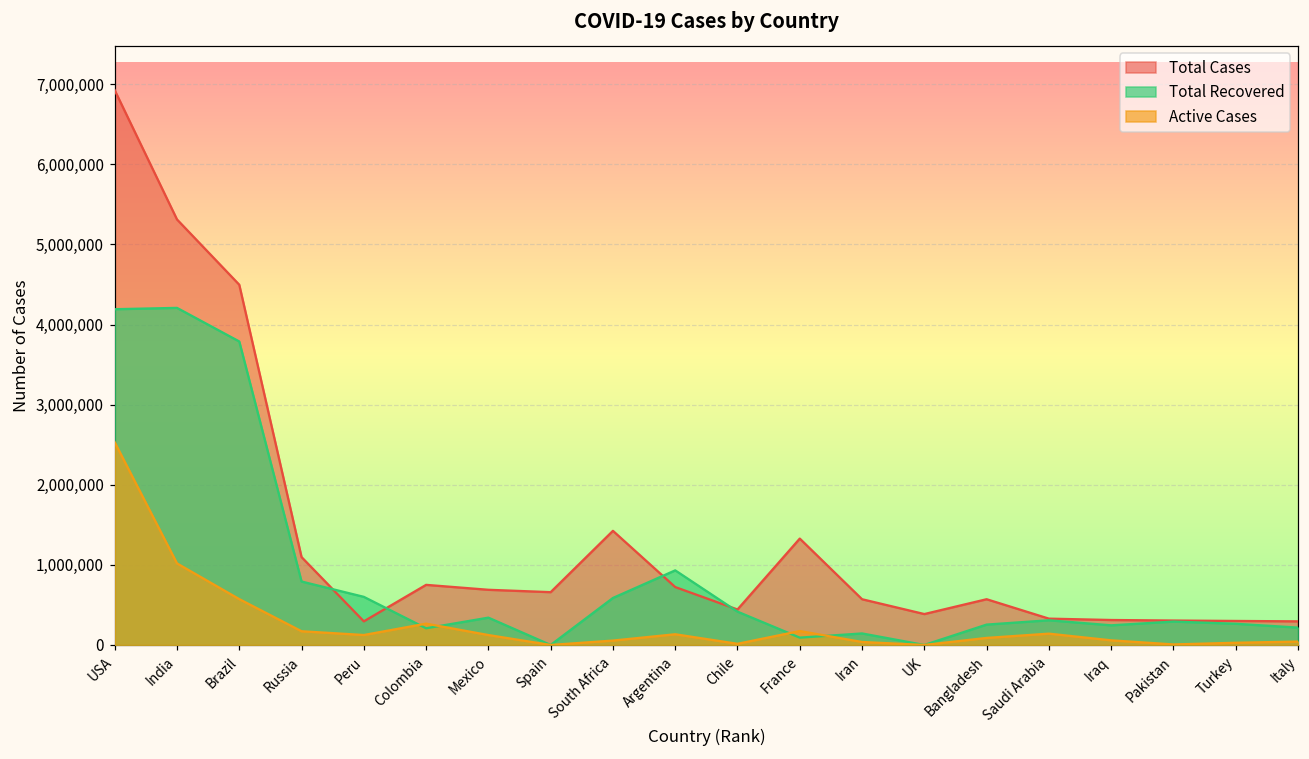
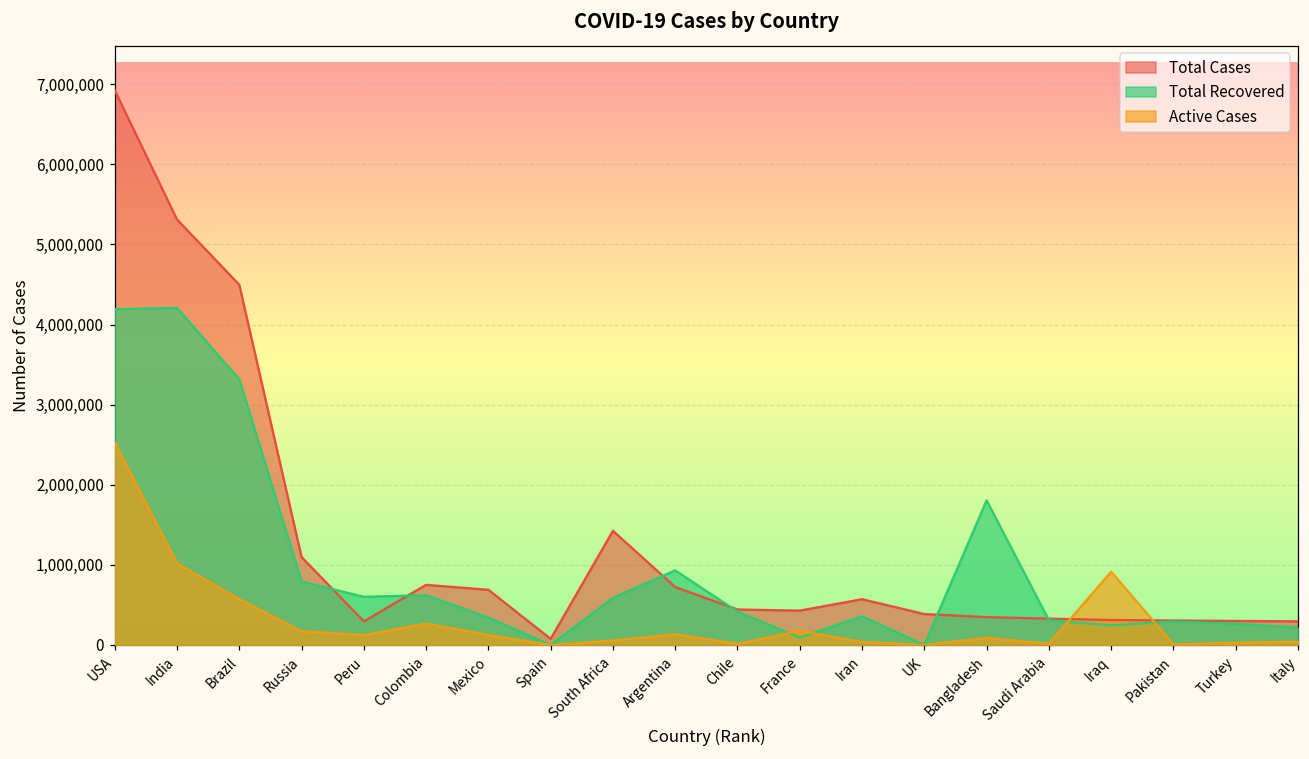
  {
    "Total Cases": {
      "USA": "6,900,000",
      "India": "5,300,000",
      "Brazil": "4,500,000",
      "Russia": "1,100,000",
      "Peru": "300,000",
      "Colombia": "800,000",
      "Mexico": "700,000",
-     "Spain": "700,000",
+     "Spain": "100,000",
      "South Africa": "1,400,000",
      "Argentina": "700,000",
-     "France": "1,300,000",
+     "France": "400,000",
      "Iran": "600,000",
      "UK": "400,000",
-     "Bangladesh": "600,000",
+     "Bangladesh": "300,000",
      "Iraq": "300,000",
      "Turkey": "300,000",
      "Italy": "300,000"
    },
    "Total Recovered": {
      "USA": "4,200,000",
      "India": "4,200,000",
-     "Brazil": "3,800,000",
+     "Brazil": "3,300,000",
      "Russia": "800,000",
      "Peru": "600,000",
-     "Colombia": "200,000",
+     "Colombia": "600,000",
      "Mexico": "300,000",
      "South Africa": "600,000",
      "Argentina": "900,000",
      "France": "100,000",
-     "Iran": "100,000",
-     "Bangladesh": "300,000",
+     "Iran": "400,000",
+     "Bangladesh": "1,800,000",
      "Iraq": "200,000",
      "Turkey": "300,000",
      "Italy": "200,000"
    },
    "Active Cases": {
      "USA": "2,500,000",
      "India": "1,000,000",
      "Brazil": "600,000",
      "Russia": "200,000",
      "Peru": "100,000",
      "Colombia": "300,000",
      "Mexico": "100,000",
      "South Africa": "100,000",
      "Argentina": "100,000",
      "Chile": "0",
      "France": "200,000",
      "Iran": "0",
      "Bangladesh": "100,000",
-     "Saudi Arabia": "100,000",
-     "Iraq": "100,000",
+     "Saudi Arabia": "0",
+     "Iraq": "900,000",
      "Pakistan": "0",
      "Turkey": "0",
      "Italy": "0"
    }
  }
